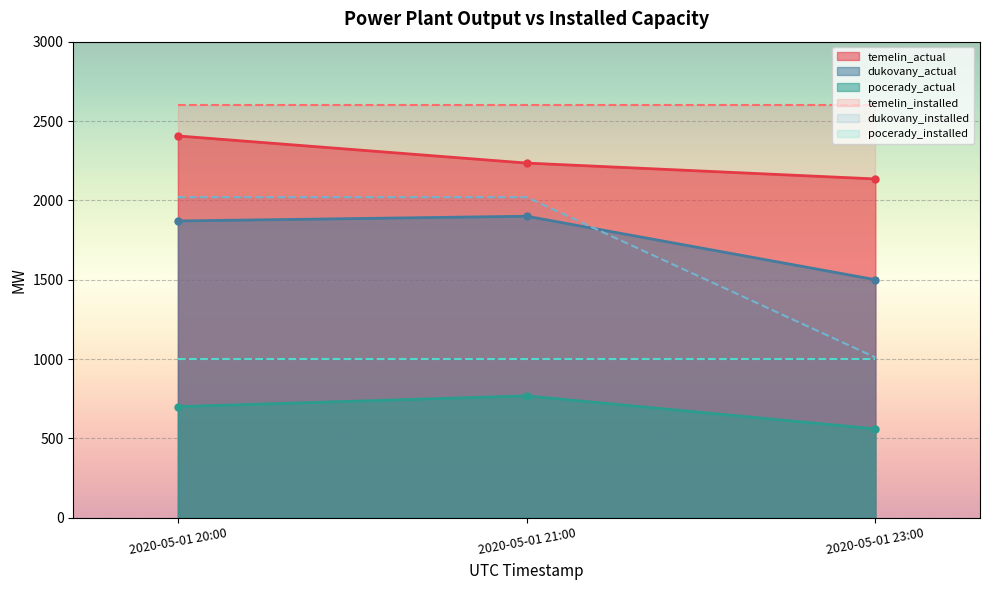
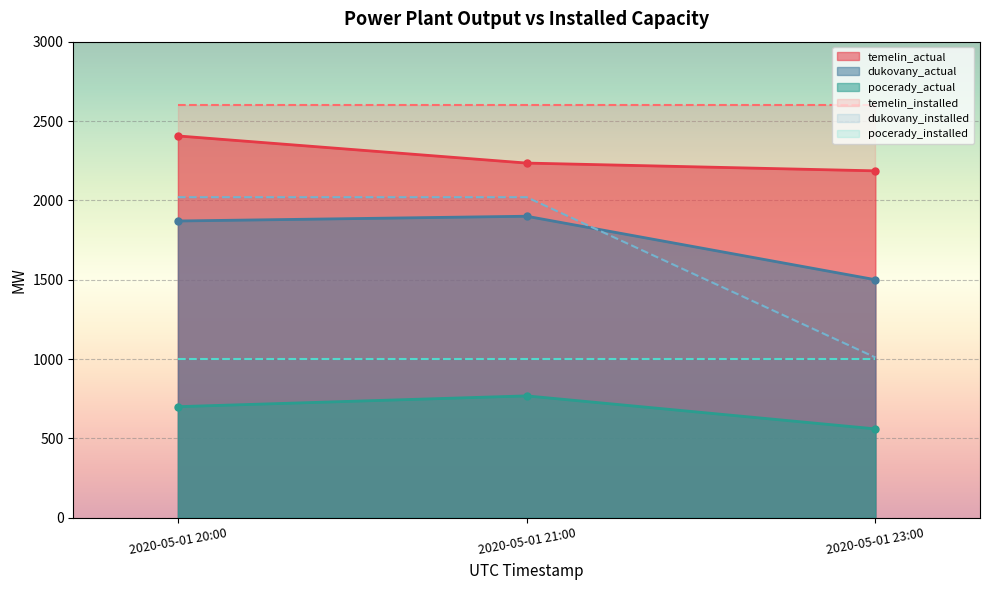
  {
    "temelin_actual": {
      "2020-05-01 20:00": 2410,
      "2020-05-01 21:00": 2240,
-     "2020-05-01 23:00": 2140
+     "2020-05-01 23:00": 2190
    }
  }
